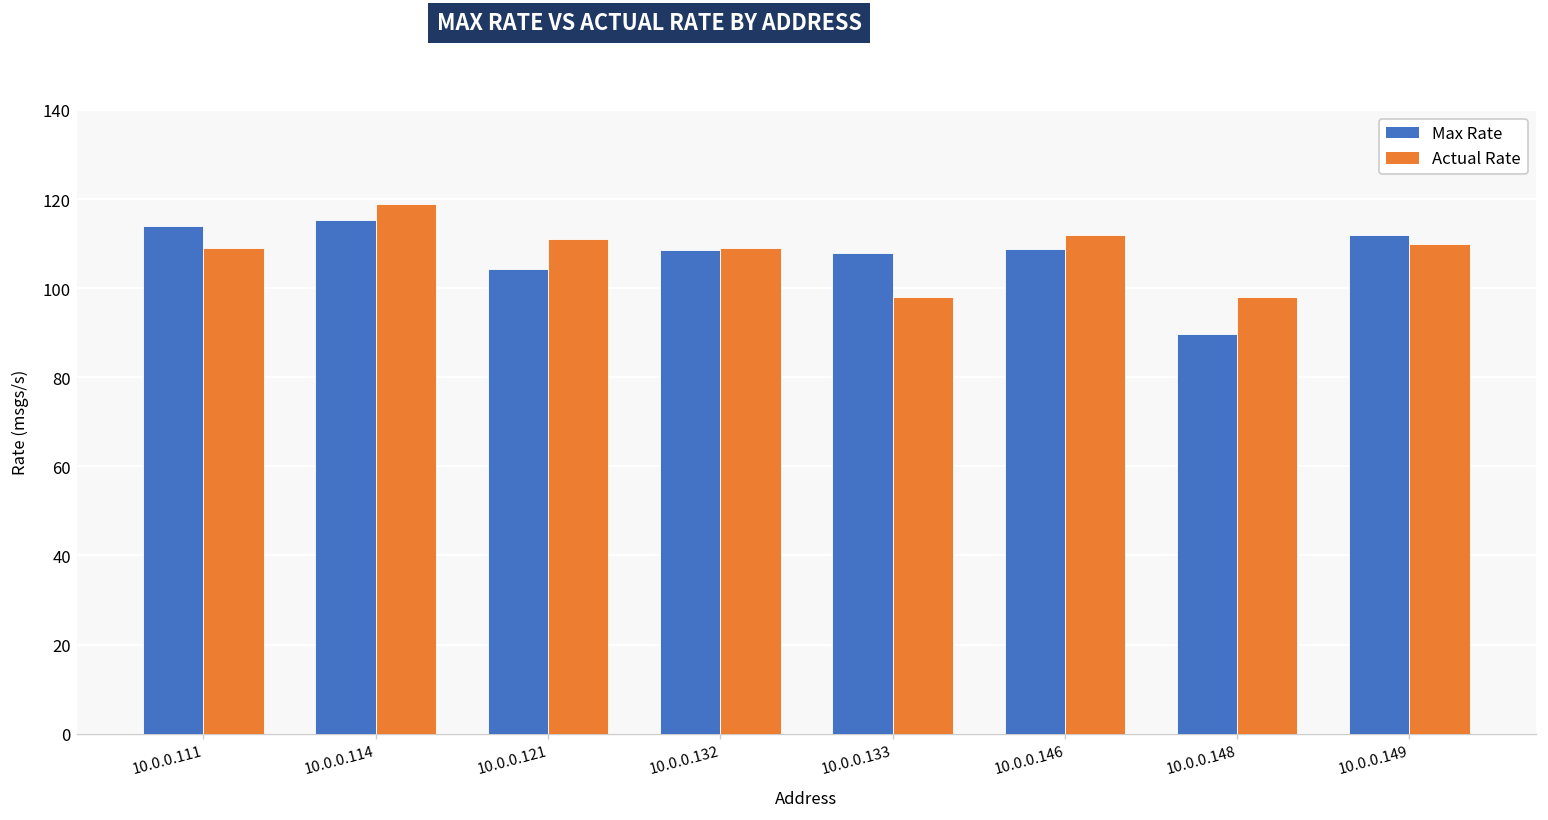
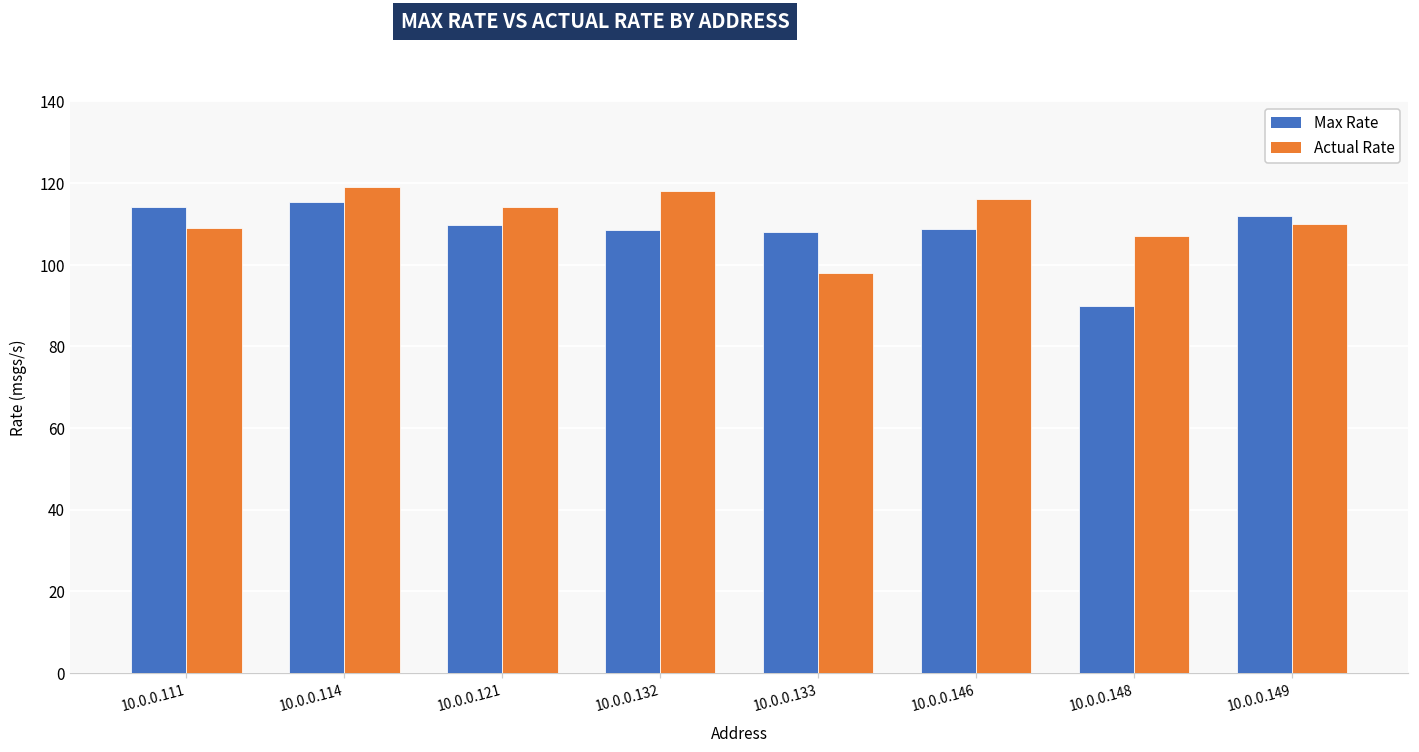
  {
    "Max Rate": {
      "10.0.0.111": 114,
      "10.0.0.114": 115,
-     "10.0.0.121": 104,
+     "10.0.0.121": 110,
      "10.0.0.132": 109,
      "10.0.0.133": 108,
      "10.0.0.146": 109,
      "10.0.0.148": 90,
      "10.0.0.149": 112
    },
    "Actual Rate": {
      "10.0.0.111": 109,
      "10.0.0.114": 119,
-     "10.0.0.121": 111,
-     "10.0.0.132": 109,
+     "10.0.0.121": 114,
+     "10.0.0.132": 118,
      "10.0.0.133": 98,
-     "10.0.0.146": 112,
-     "10.0.0.148": 98,
+     "10.0.0.146": 116,
+     "10.0.0.148": 107,
      "10.0.0.149": 110
    }
  }
